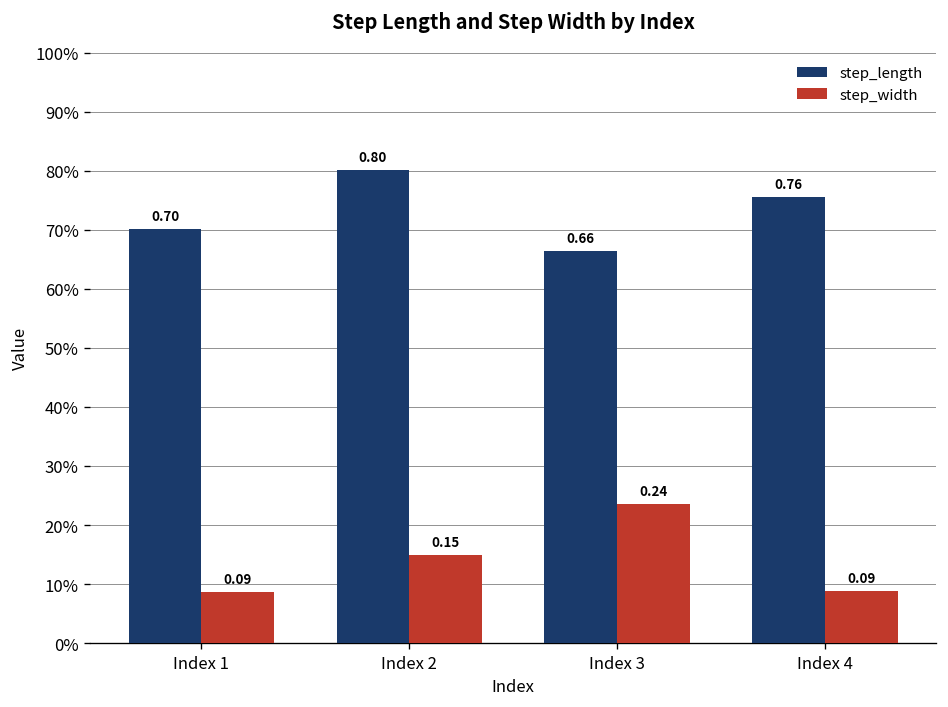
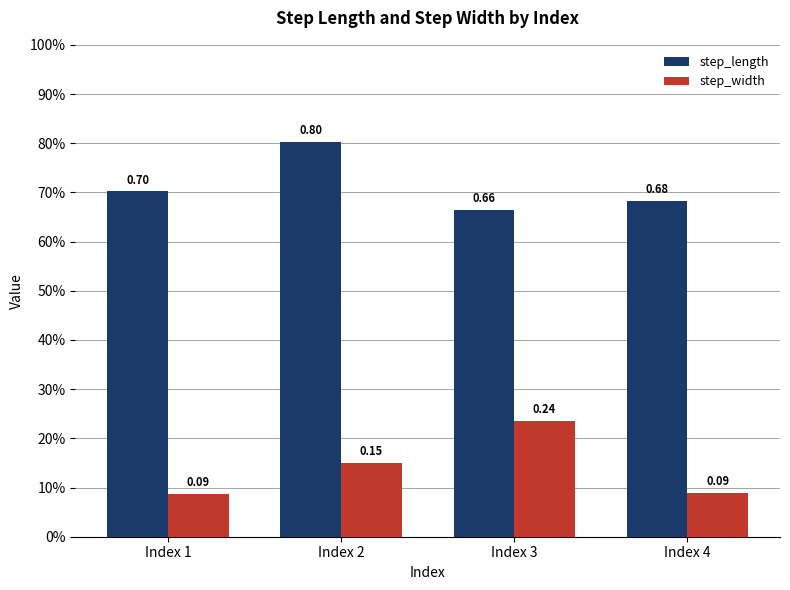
  {
    "step_length": {
      "Index 1": 0.70,
      "Index 2": 0.80,
      "Index 3": 0.66,
-     "Index 4": 0.76
+     "Index 4": 0.68
    },
    "step_width": {
      "Index 1": 0.09,
      "Index 2": 0.15,
      "Index 3": 0.24,
      "Index 4": 0.09
    }
  }
